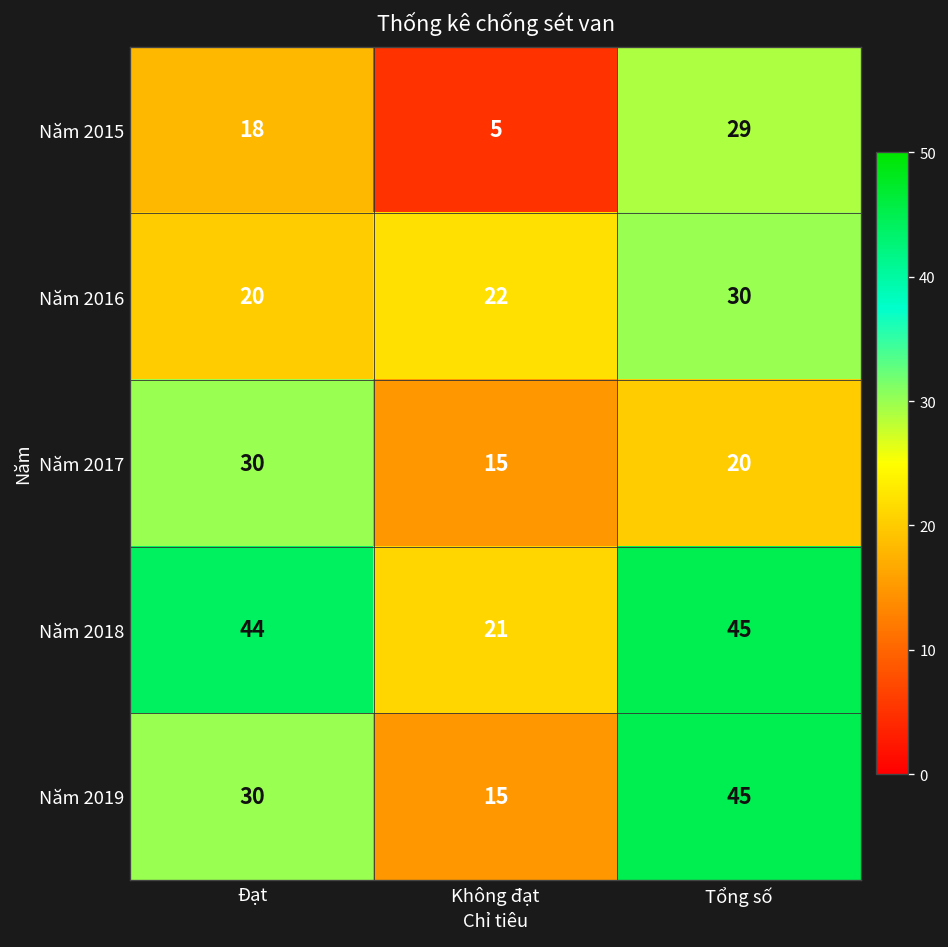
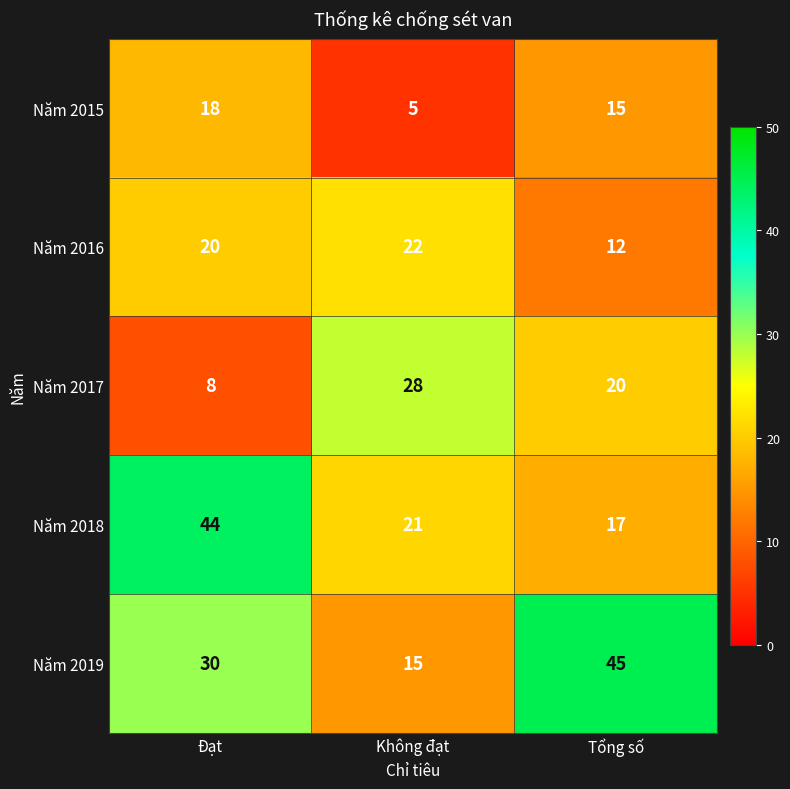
  {
    "Năm 2015": {
      "Đạt": 18,
      "Không đạt": 5,
-     "Tổng số": 29
+     "Tổng số": 15
    },
    "Năm 2016": {
      "Đạt": 20,
      "Không đạt": 22,
-     "Tổng số": 30
+     "Tổng số": 12
    },
    "Năm 2017": {
-     "Đạt": 30,
-     "Không đạt": 15,
+     "Đạt": 8,
+     "Không đạt": 28,
      "Tổng số": 20
    },
    "Năm 2018": {
      "Đạt": 44,
      "Không đạt": 21,
-     "Tổng số": 45
+     "Tổng số": 17
    },
    "Năm 2019": {
      "Đạt": 30,
      "Không đạt": 15,
      "Tổng số": 45
    }
  }
